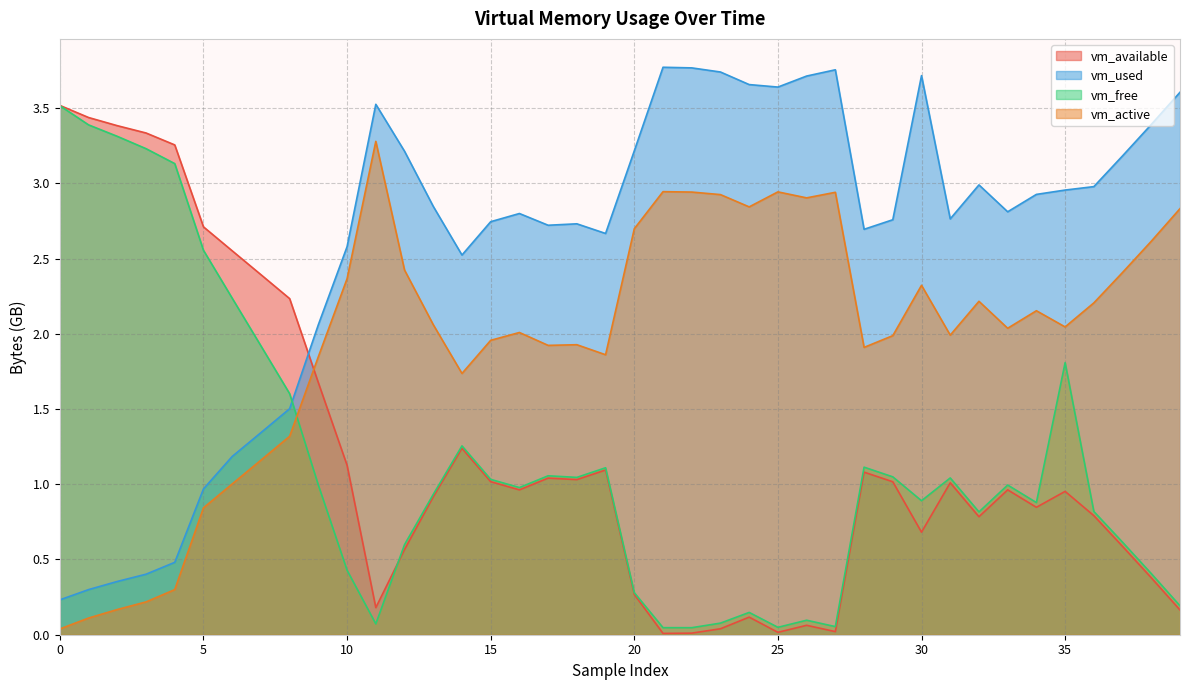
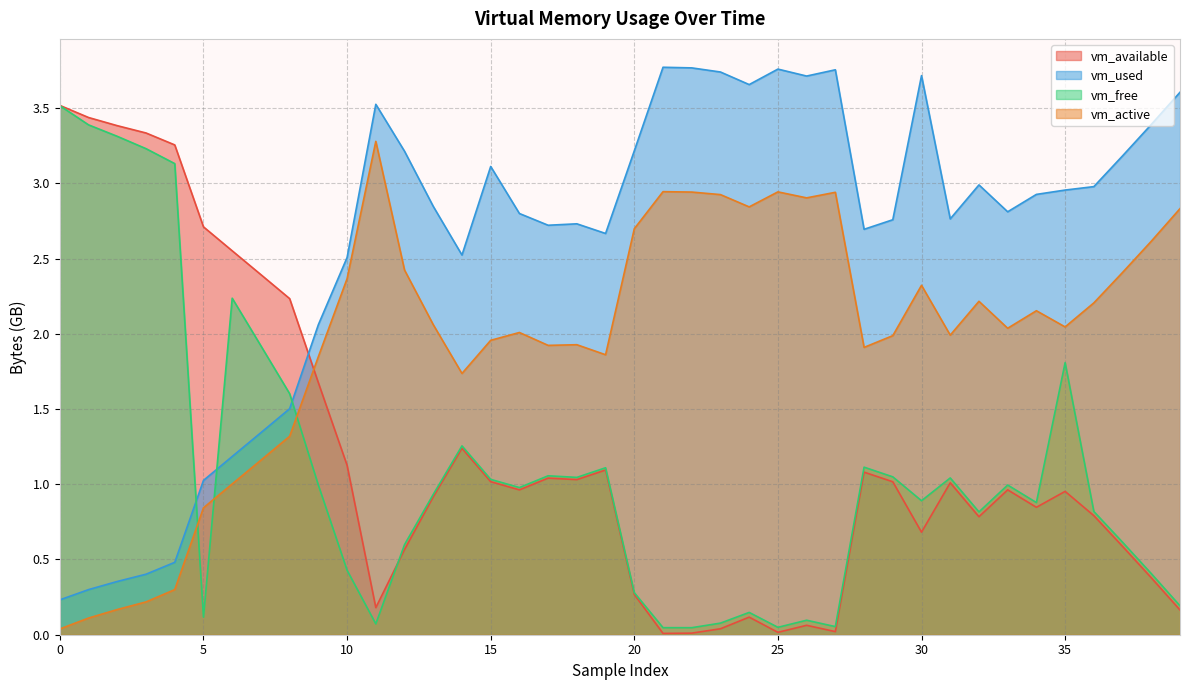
  {
    "vm_used": {
      "0": 0.23,
-     "5": 0.97,
-     "10": 2.58,
-     "15": 2.75,
+     "5": 1.03,
+     "10": 2.51,
+     "15": 3.11,
      "20": 3.22,
-     "25": 3.64,
+     "25": 3.76,
      "30": 3.72,
      "35": 2.96
    },
    "vm_free": {
-     "5": 2.55,
+     "5": 0.12,
      "10": 0.43,
      "25": 0.05,
      "30": 0.89,
      "35": 1.81
    }
  }
